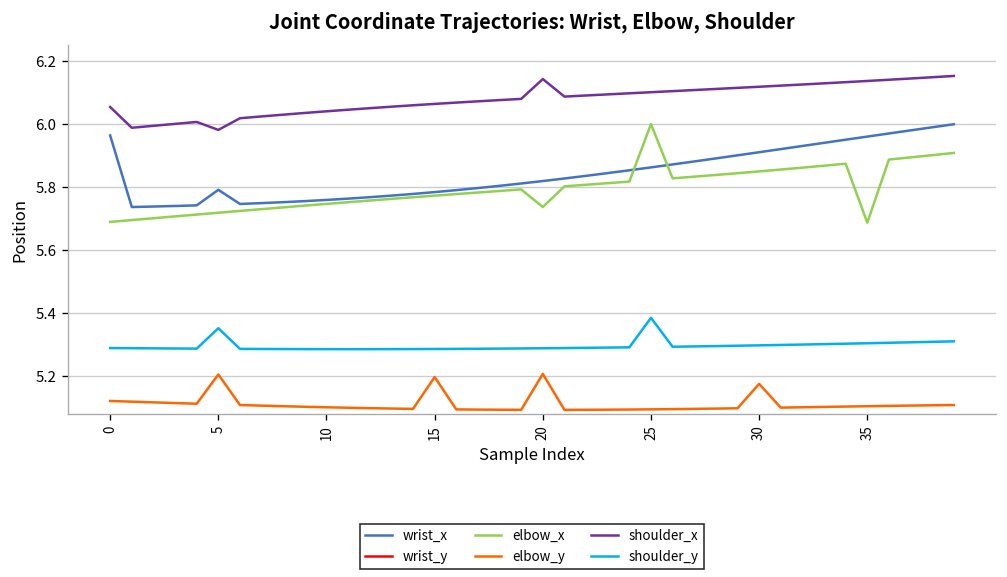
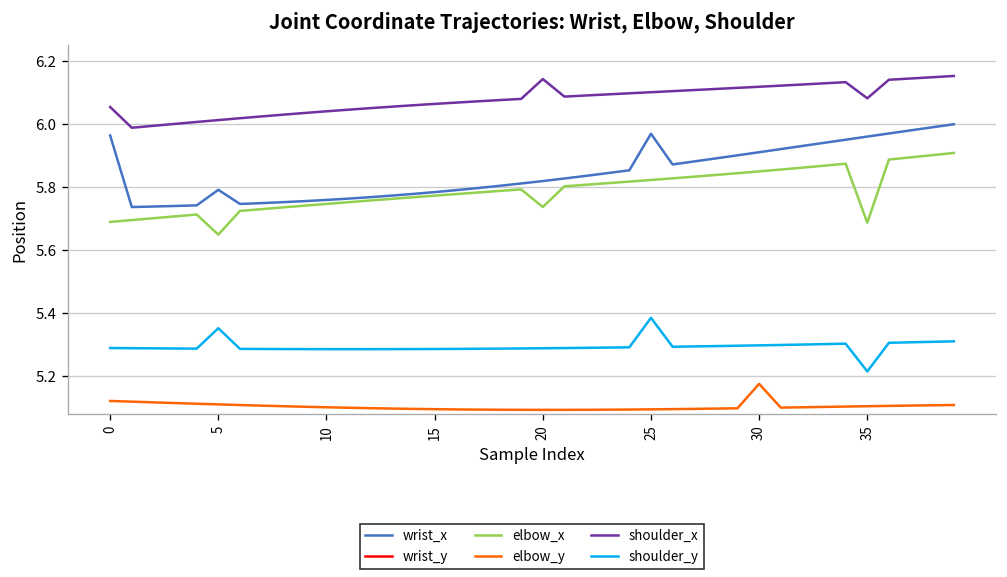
  {
    "wrist_x": {
      "0": 5.96,
      "5": 5.79,
      "10": 5.76,
      "15": 5.78,
      "20": 5.82,
-     "25": 5.86,
+     "25": 5.97,
      "30": 5.91,
      "35": 5.96
    },
    "elbow_x": {
      "0": 5.69,
-     "5": 5.72,
+     "5": 5.65,
      "10": 5.75,
      "15": 5.77,
      "20": 5.74,
-     "25": 6.00,
+     "25": 5.82,
      "30": 5.85,
      "35": 5.69
    },
    "elbow_y": {
      "0": 5.12,
-     "5": 5.20,
+     "5": 5.11,
      "10": 5.10,
-     "15": 5.20,
-     "20": 5.21,
+     "15": 5.09,
+     "20": 5.09,
      "25": 5.09,
      "30": 5.18,
      "35": 5.10
    },
    "shoulder_x": {
      "0": 6.05,
-     "5": 5.98,
+     "5": 6.01,
      "10": 6.04,
      "15": 6.06,
      "20": 6.14,
      "25": 6.10,
      "30": 6.12,
-     "35": 6.14
+     "35": 6.08
    },
    "shoulder_y": {
      "0": 5.29,
      "5": 5.35,
      "10": 5.29,
      "15": 5.29,
      "20": 5.29,
      "25": 5.38,
      "30": 5.30,
-     "35": 5.30
+     "35": 5.21
    }
  }
